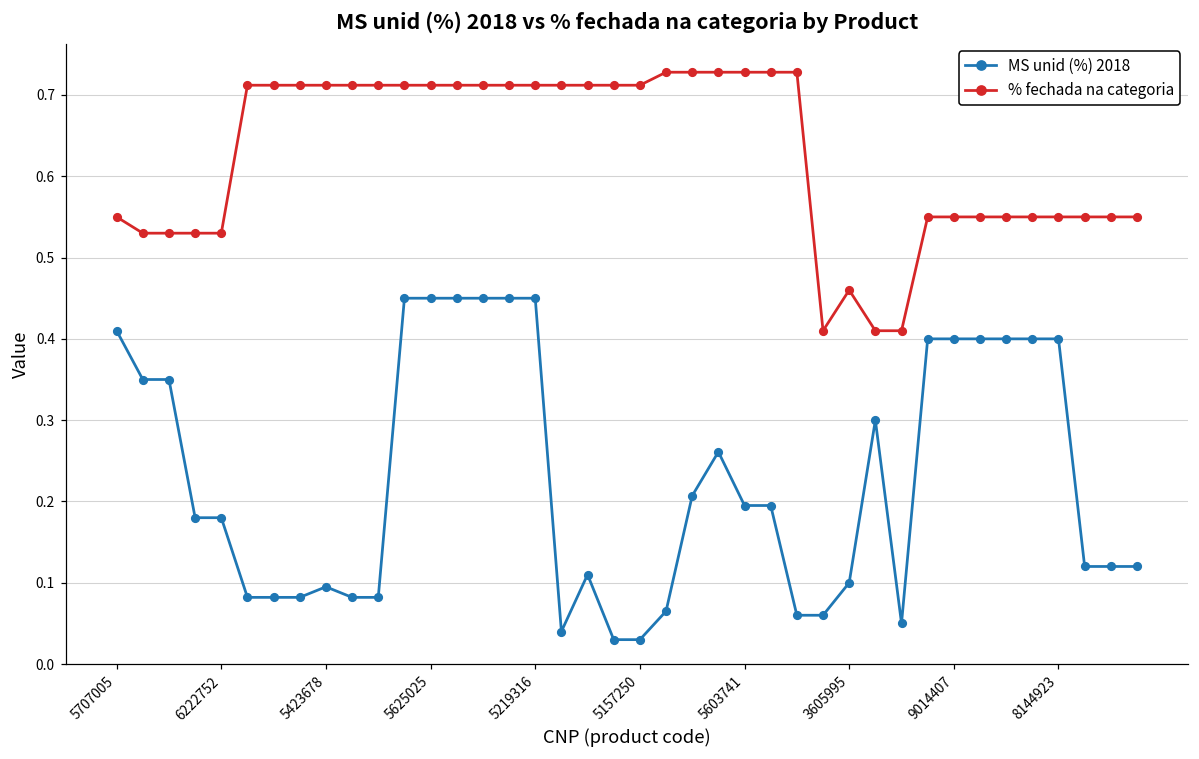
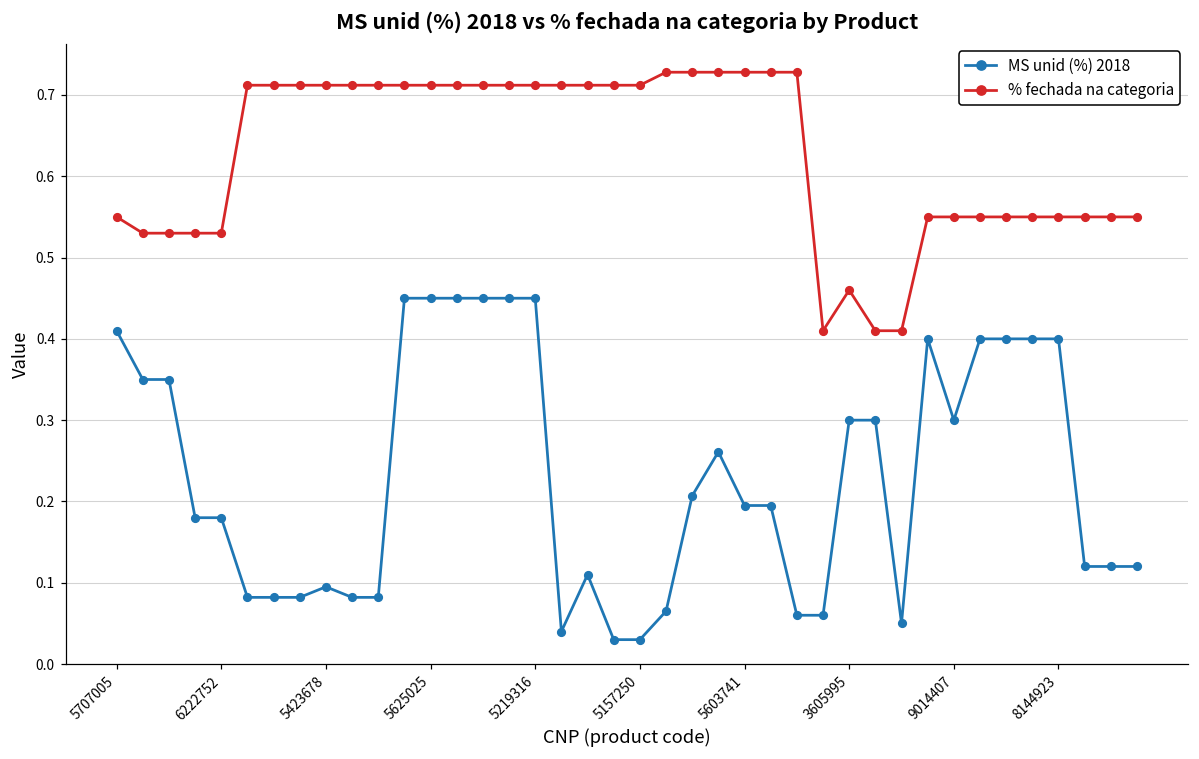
  {
    "MS unid (%) 2018": {
      "5707005": 0.41,
      "6222752": 0.18,
      "5423678": 0.10,
      "5625025": 0.45,
      "5219316": 0.45,
      "5157250": 0.03,
      "5603741": 0.20,
-     "3605995": 0.1,
-     "9014407": 0.4,
+     "3605995": 0.3,
+     "9014407": 0.3,
      "8144923": 0.4
    },
    "% fechada na categoria": {
      "5707005": 0.55,
      "6222752": 0.53,
      "5423678": 0.71,
      "5625025": 0.71,
      "5219316": 0.71,
      "5157250": 0.71,
      "5603741": 0.73,
      "3605995": 0.46,
      "9014407": 0.55,
      "8144923": 0.55
    }
  }
